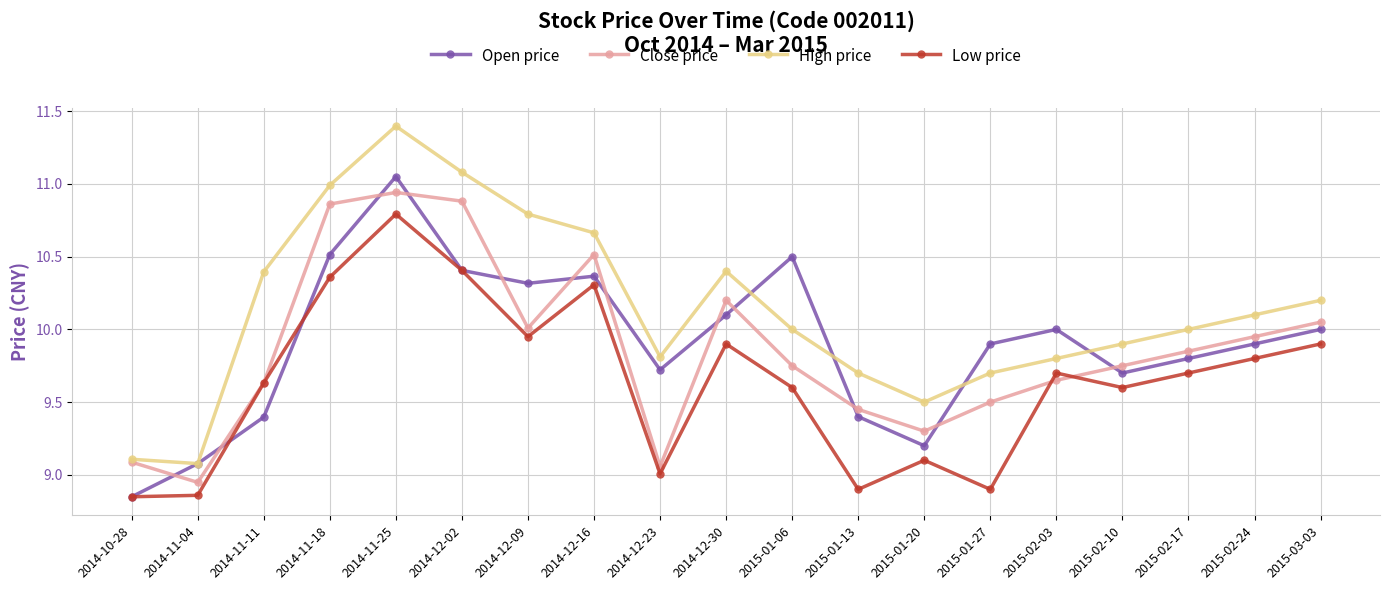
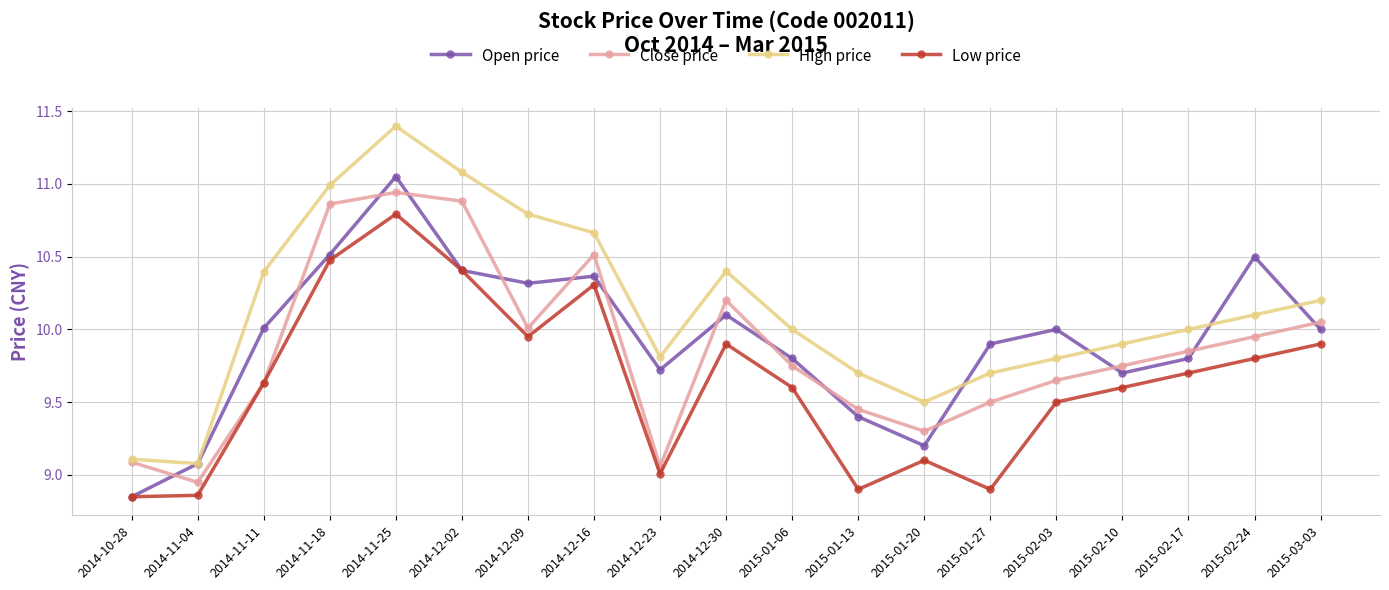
  {
    "Open price": {
-     "2014-11-11": 9.40,
+     "2014-11-11": 10.01,
      "2014-11-18": 10.52,
      "2014-11-25": 11.05,
      "2014-12-09": 10.32,
      "2014-12-16": 10.37,
      "2014-12-23": 9.72,
      "2014-12-30": 10.10,
-     "2015-01-06": 10.5,
+     "2015-01-06": 9.8,
      "2015-01-13": 9.40,
      "2015-01-20": 9.20,
      "2015-01-27": 9.90,
      "2015-02-03": 10.00,
      "2015-02-10": 9.70,
      "2015-02-17": 9.80,
-     "2015-02-24": 9.9,
+     "2015-02-24": 10.5,
      "2015-03-03": 10.00
    },
    "Low price": {
      "2014-11-04": 8.86,
-     "2014-11-18": 10.36,
+     "2014-11-18": 10.48,
      "2014-11-25": 10.79,
      "2014-12-09": 9.95,
      "2014-12-16": 10.31,
      "2014-12-23": 9.01,
      "2014-12-30": 9.90,
      "2015-01-06": 9.60,
      "2015-01-13": 8.90,
      "2015-01-20": 9.10,
      "2015-01-27": 8.90,
-     "2015-02-03": 9.7,
+     "2015-02-03": 9.5,
      "2015-02-10": 9.60,
      "2015-02-17": 9.70,
      "2015-02-24": 9.80,
      "2015-03-03": 9.90
    }
  }
